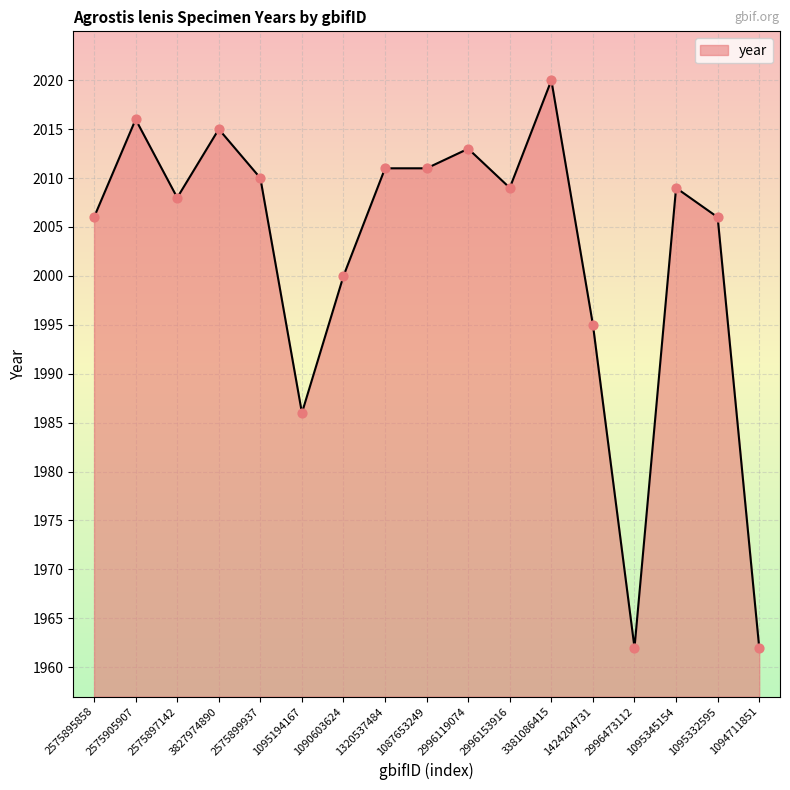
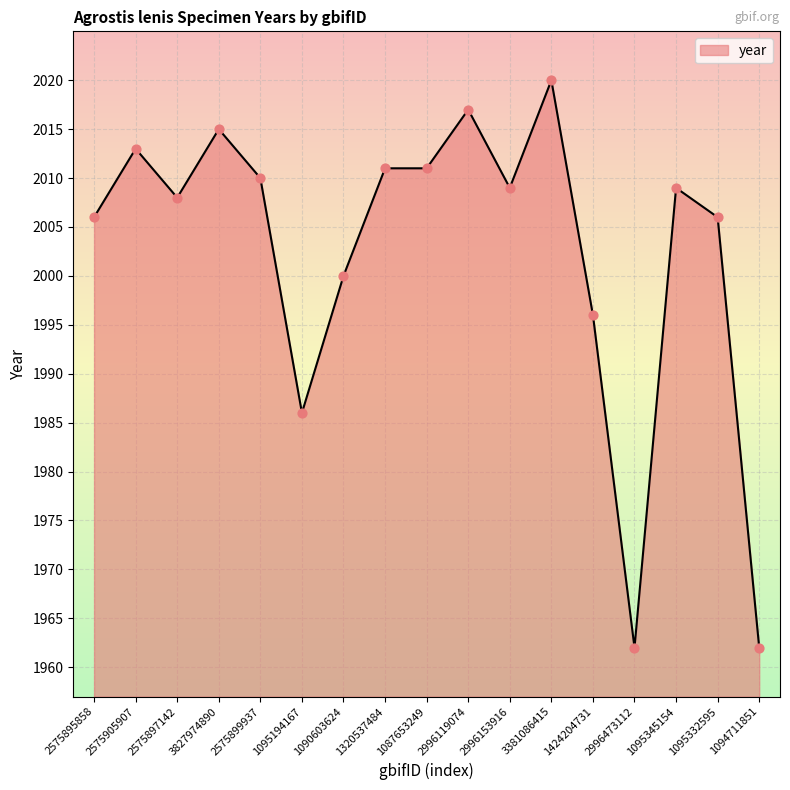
  {
    "2575895858": 2006,
-   "2575905907": 2016,
+   "2575905907": 2013,
    "2575897142": 2008,
    "3827974890": 2015,
    "2575899937": 2010,
    "1095194167": 1986,
    "1090603624": 2000,
    "1320537484": 2011,
    "1087653249": 2011,
-   "2996119074": 2013,
+   "2996119074": 2017,
    "2996153916": 2009,
    "3381086415": 2020,
-   "1424204731": 1995,
+   "1424204731": 1996,
    "2996473112": 1962,
    "1095345154": 2009,
    "1095332595": 2006,
    "1094711851": 1962
  }
